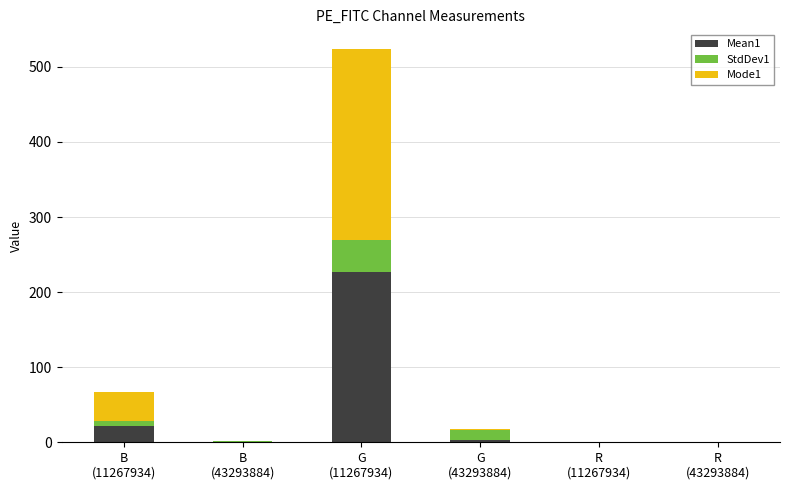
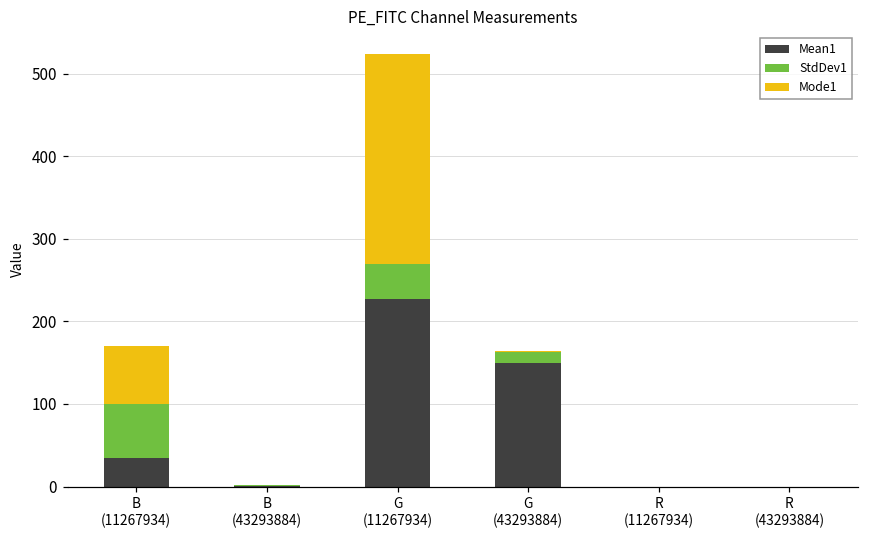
  {
    "Mean1": {
-     "B (11267934)": 20,
+     "B (11267934)": 40,
      "G (11267934)": 230,
-     "G (43293884)": 0,
+     "G (43293884)": 150,
      "R (11267934)": 0,
      "R (43293884)": 0
    },
    "StdDev1": {
-     "B (11267934)": 10,
+     "B (11267934)": 60,
      "G (11267934)": 40,
      "G (43293884)": 10,
      "R (11267934)": 0,
      "R (43293884)": 0
    },
    "Mode1": {
-     "B (11267934)": 40,
+     "B (11267934)": 70,
      "B (43293884)": 0,
      "G (11267934)": 250,
      "R (11267934)": 0,
      "R (43293884)": 0
    }
  }
